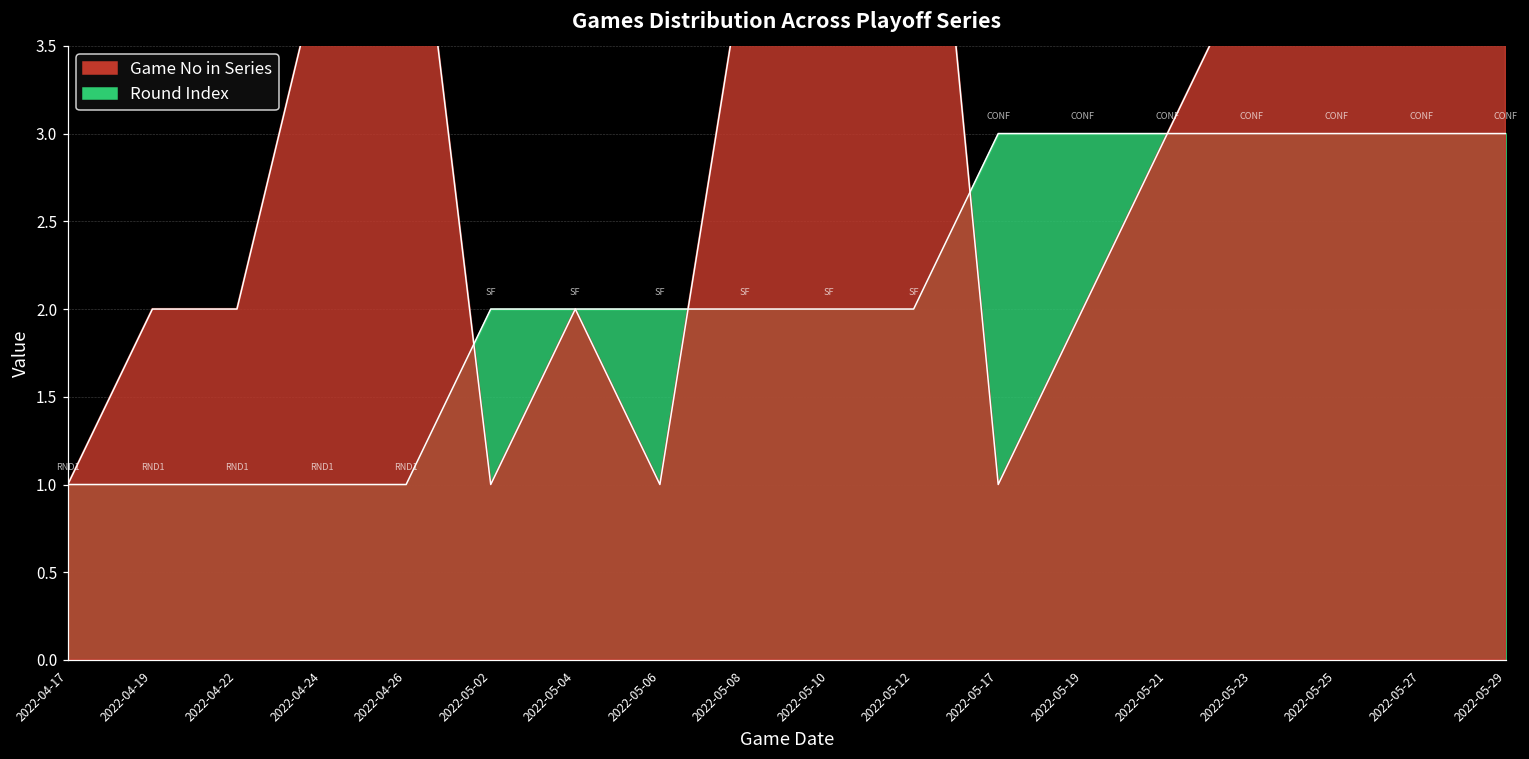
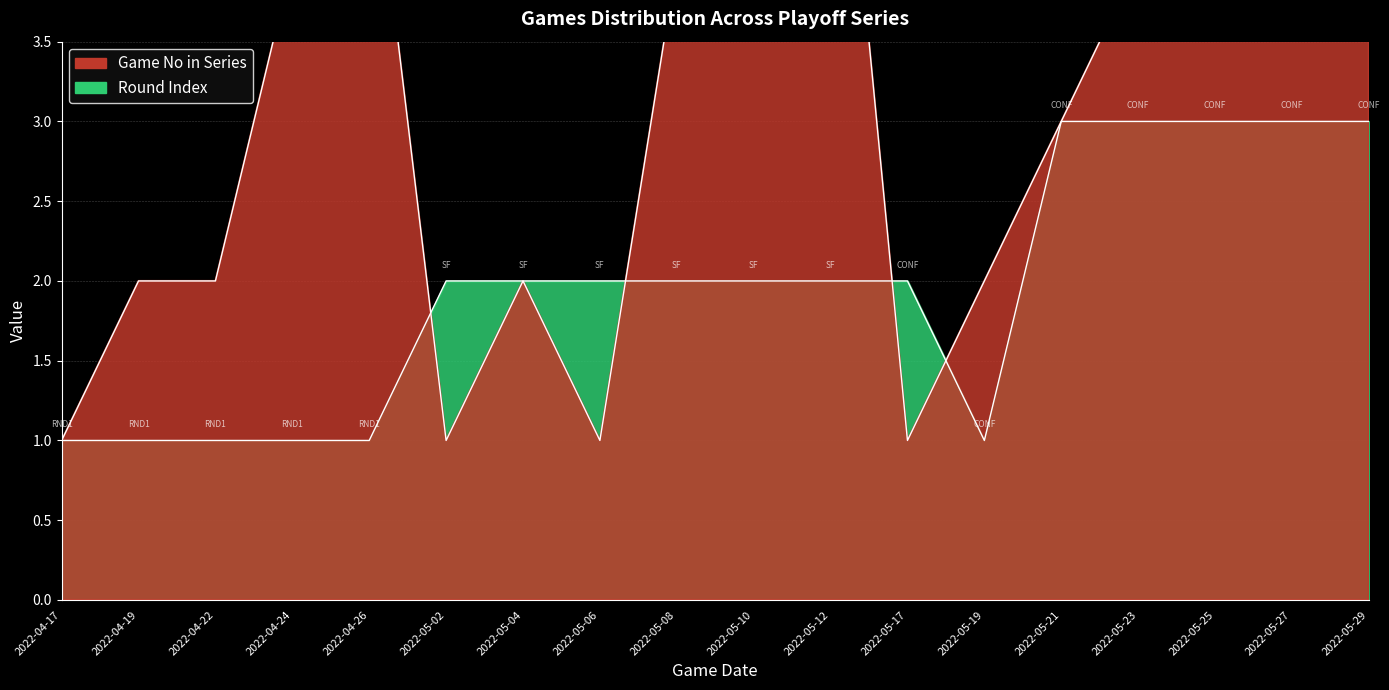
  {
    "Round Index": {
      "2022-04-19": 1,
      "2022-04-22": 1,
      "2022-04-24": 1,
      "2022-04-26": 1,
      "2022-05-02": 2,
      "2022-05-06": 2,
      "2022-05-08": 2,
      "2022-05-10": 2,
      "2022-05-12": 2,
-     "2022-05-17": 3,
-     "2022-05-19": 3,
+     "2022-05-17": 2,
+     "2022-05-19": 1,
      "2022-05-23": 3,
      "2022-05-25": 3,
      "2022-05-27": 3,
      "2022-05-29": 3
    },
    "Game No in Series": {
      "2022-04-19": 2,
      "2022-04-22": 2,
      "2022-05-02": 1,
      "2022-05-06": 1,
      "2022-05-17": 1,
      "2022-05-19": 2
    }
  }
